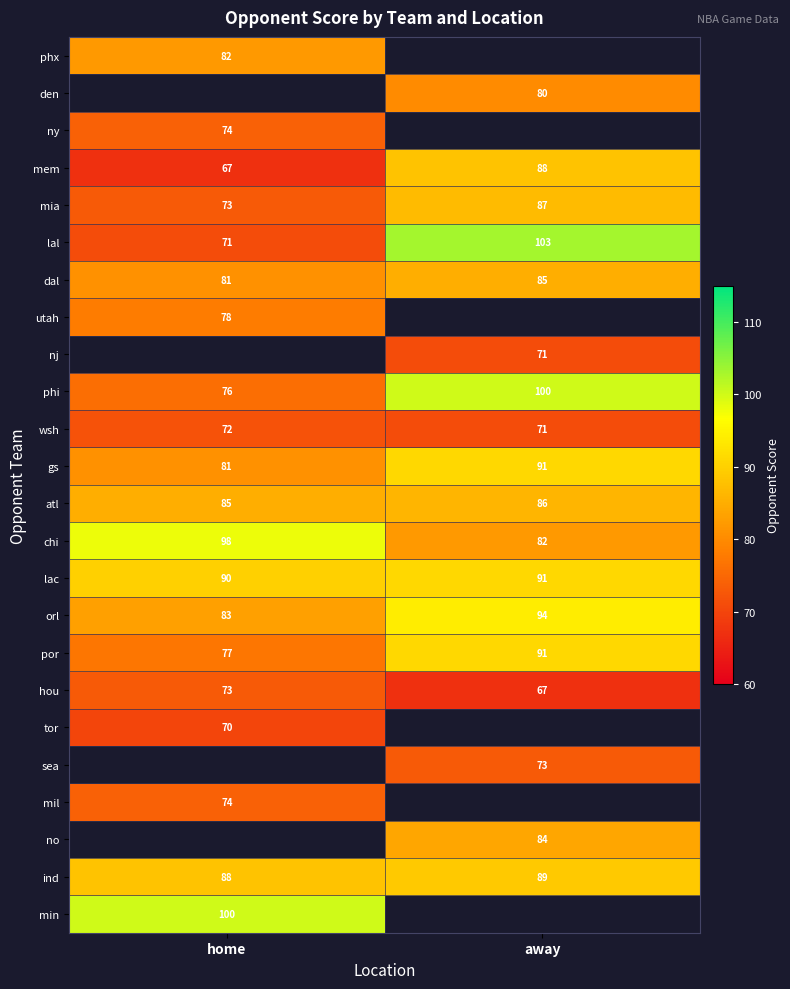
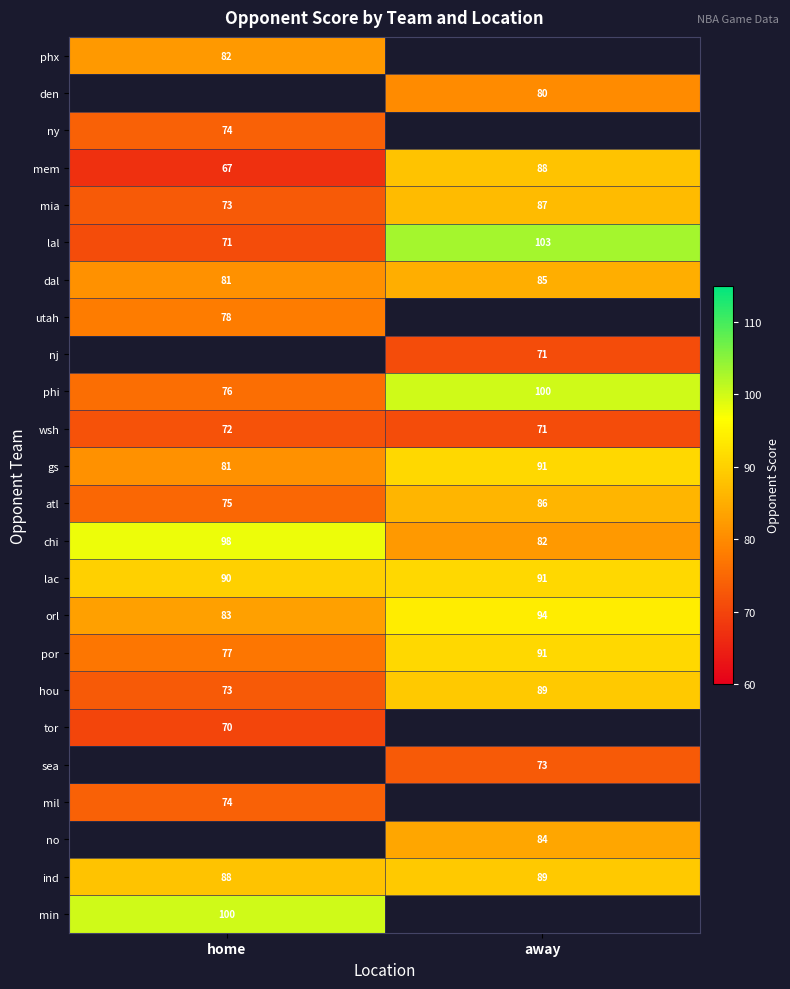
  {
    "phx": {
      "home": 82
    },
    "den": {
      "away": 80
    },
    "ny": {
      "home": 74
    },
    "mem": {
      "home": 67,
      "away": 88
    },
    "mia": {
      "home": 73,
      "away": 87
    },
    "lal": {
      "home": 71,
      "away": 103
    },
    "dal": {
      "home": 81,
      "away": 85
    },
    "utah": {
      "home": 78
    },
    "nj": {
      "away": 71
    },
    "phi": {
      "home": 76,
      "away": 100
    },
    "wsh": {
      "home": 72,
      "away": 71
    },
    "gs": {
      "home": 81,
      "away": 91
    },
    "atl": {
-     "home": 85,
+     "home": 75,
      "away": 86
    },
    "chi": {
      "home": 98,
      "away": 82
    },
    "lac": {
      "home": 90,
      "away": 91
    },
    "orl": {
      "home": 83,
      "away": 94
    },
    "por": {
      "home": 77,
      "away": 91
    },
    "hou": {
      "home": 73,
-     "away": 67
+     "away": 89
    },
    "tor": {
      "home": 70
    },
    "sea": {
      "away": 73
    },
    "mil": {
      "home": 74
    },
    "no": {
      "away": 84
    },
    "ind": {
      "home": 88,
      "away": 89
    },
    "min": {
      "home": 100
    }
  }
